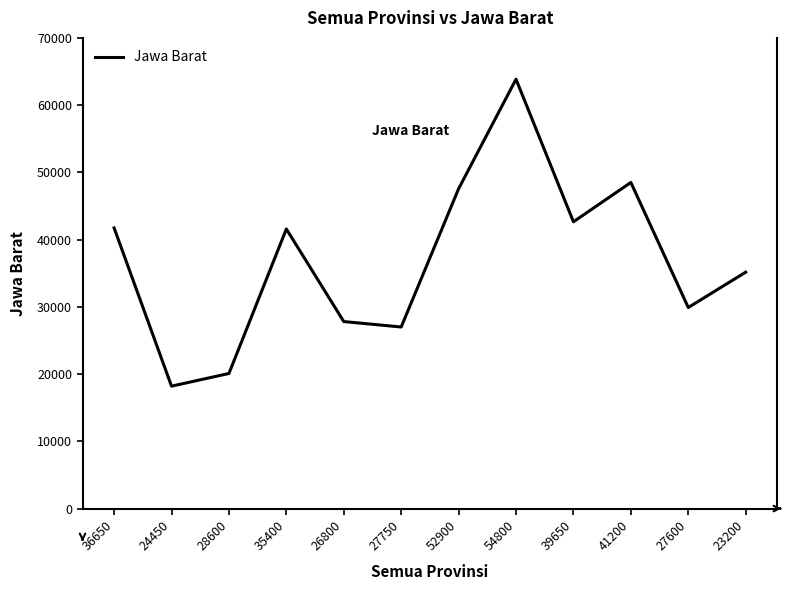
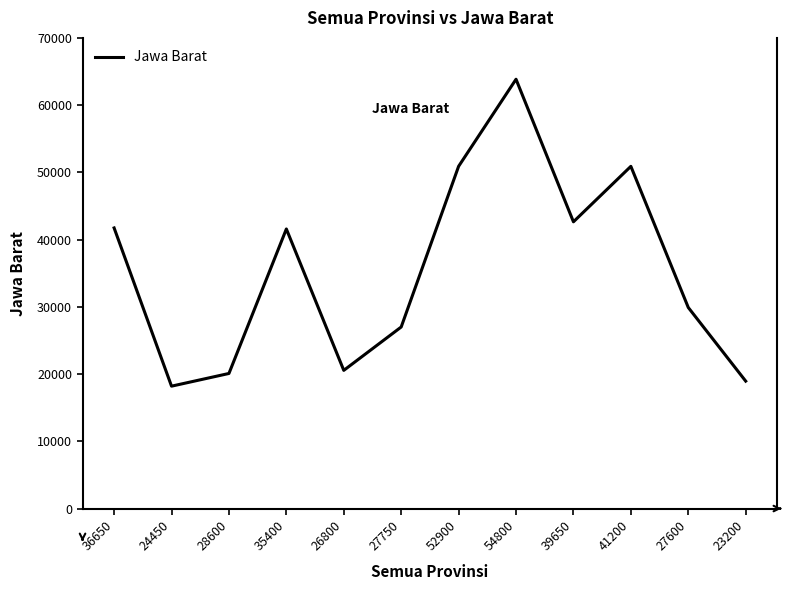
  {
    "36650": 42000,
    "24450": 18000,
    "28600": 20000,
    "35400": 42000,
-   "26800": 28000,
+   "26800": 21000,
    "27750": 27000,
-   "52900": 48000,
+   "52900": 51000,
    "54800": 64000,
    "39650": 43000,
-   "41200": 49000,
+   "41200": 51000,
    "27600": 30000,
-   "23200": 35000
+   "23200": 19000
  }
